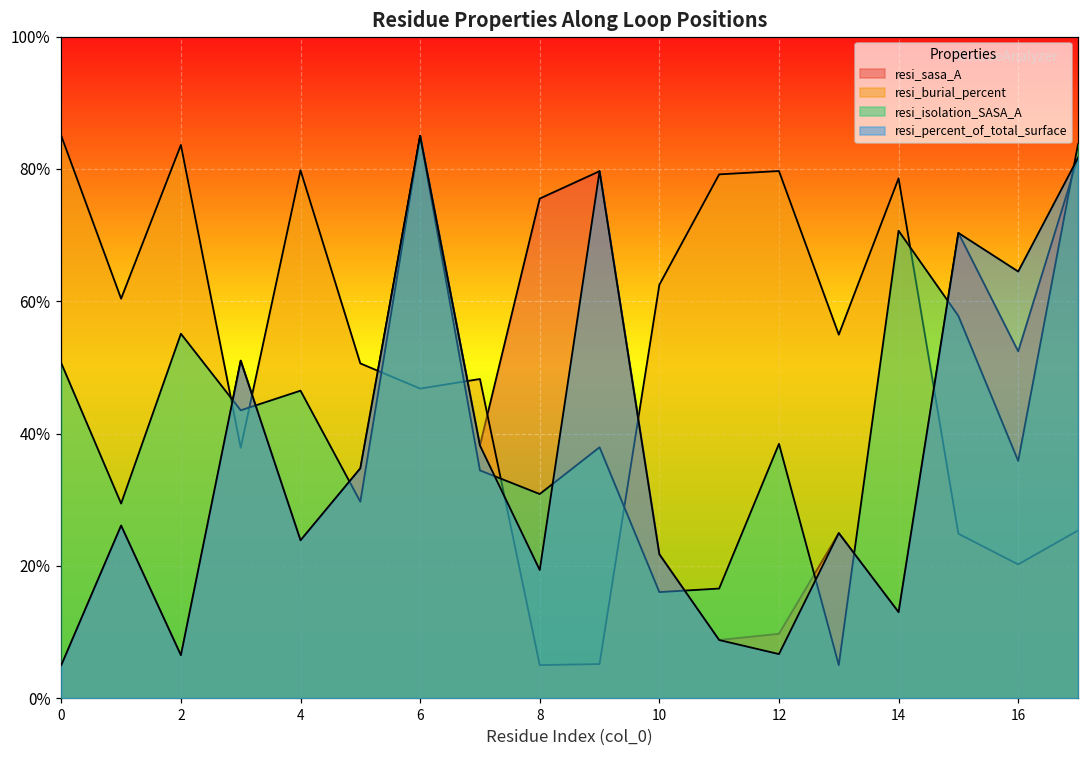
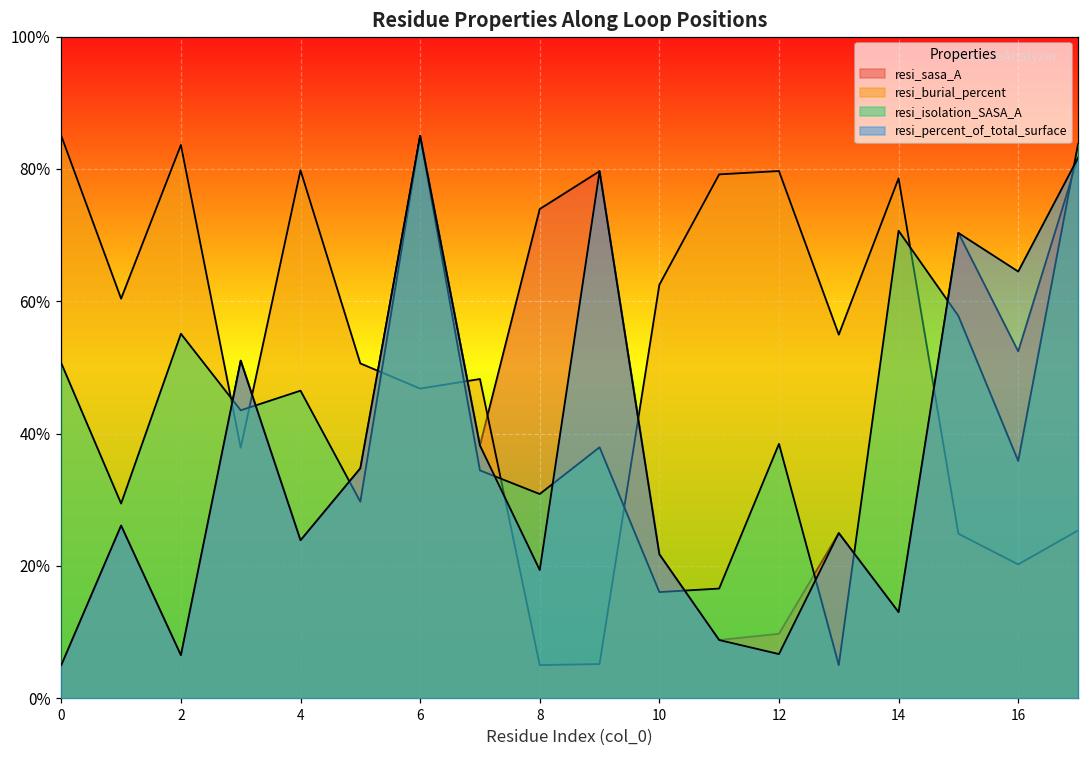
  {
    "resi_sasa_A": {
-     "8": "76%",
+     "8": "74%",
      "12": "10%",
      "16": "52%"
    },
    "resi_burial_percent": {
      "0": "85%",
      "2": "84%",
      "4": "80%",
      "6": "47%",
      "8": "5%",
      "10": "62%",
      "12": "80%",
      "14": "79%",
      "16": "20%"
    },
    "resi_isolation_SASA_A": {
      "0": "51%",
      "2": "55%",
      "4": "46%",
      "8": "31%",
      "10": "16%",
      "12": "38%",
      "14": "71%",
      "16": "36%"
    },
    "resi_percent_of_total_surface": {
      "8": "19%",
      "12": "7%",
      "16": "64%"
    }
  }
